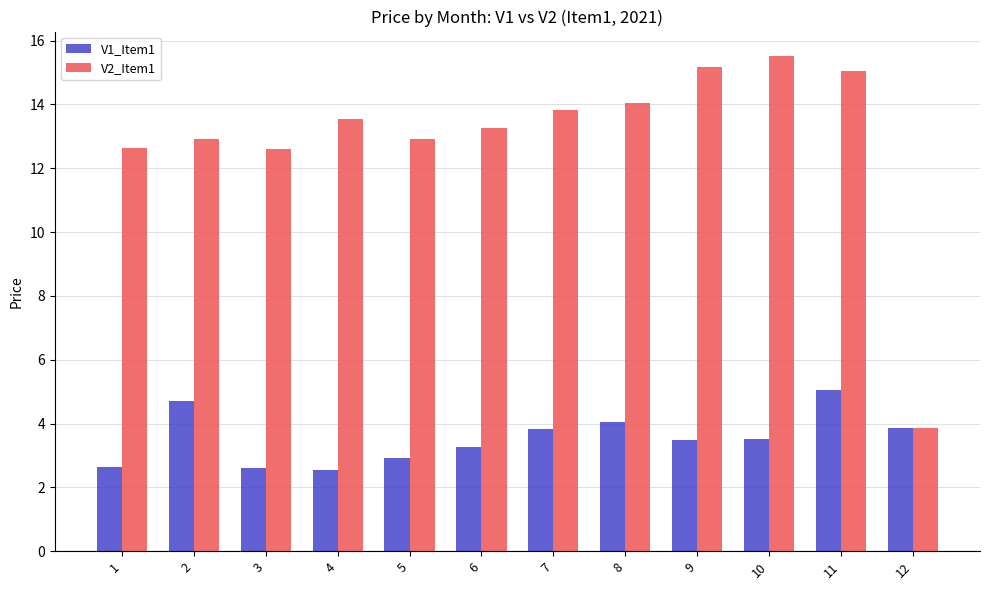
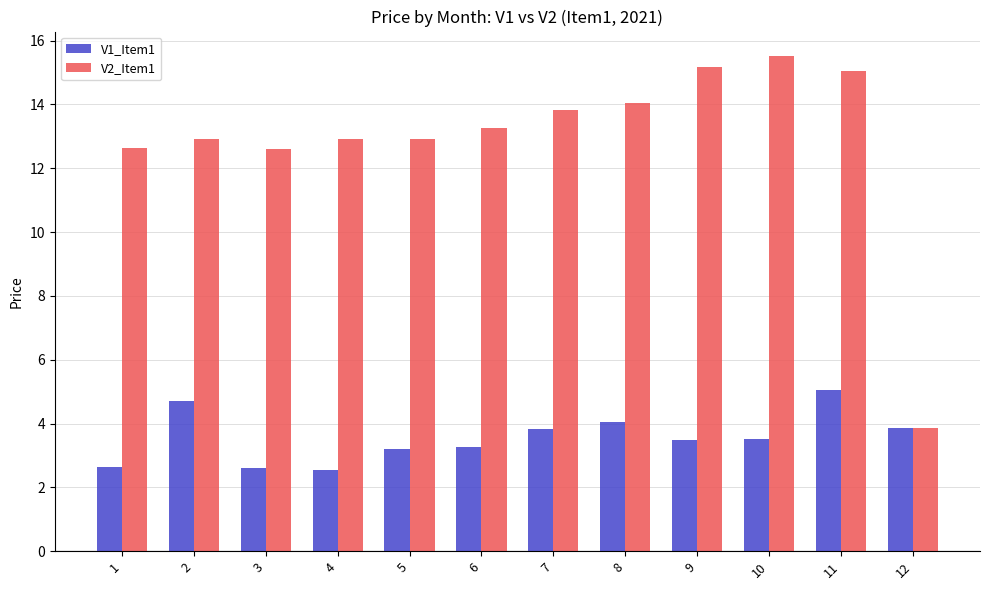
  {
    "V1_Item1": {
      "1": 2.7,
      "2": 4.7,
      "3": 2.6,
      "4": 2.5,
-     "5": 2.9,
+     "5": 3.2,
      "6": 3.3,
      "7": 3.8,
      "8": 4.1,
      "9": 3.5,
      "10": 3.5,
      "11": 5.1,
      "12": 3.9
    },
    "V2_Item1": {
      "1": 12.7,
      "2": 12.9,
      "3": 12.6,
-     "4": 13.6,
+     "4": 12.9,
      "5": 12.9,
      "6": 13.3,
      "7": 13.8,
      "8": 14.1,
      "9": 15.2,
      "10": 15.5,
      "11": 15.1,
      "12": 3.9
    }
  }
